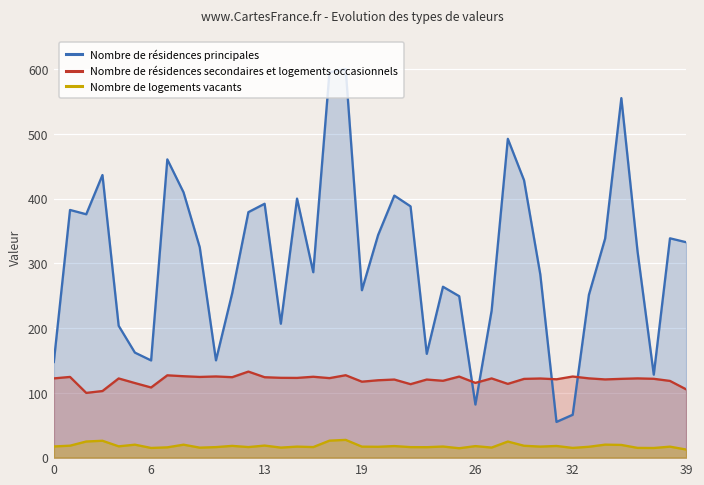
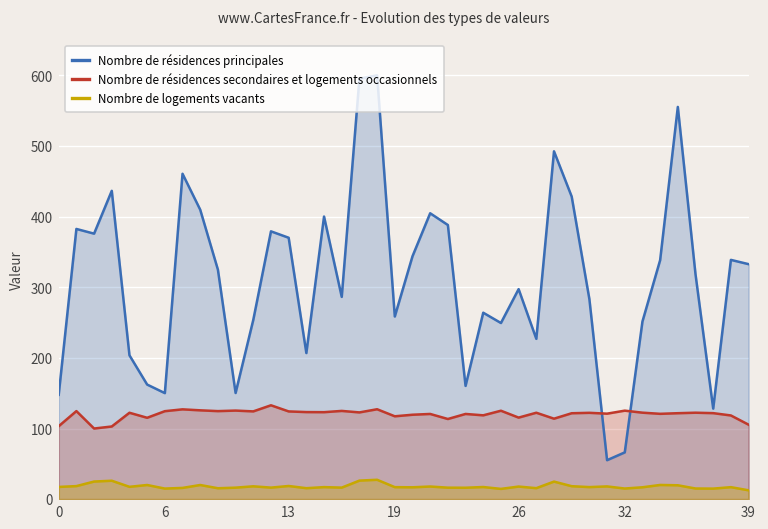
  {
    "Nombre de résidences principales": {
      "0": 150,
      "6": 150,
-     "13": 390,
+     "13": 370,
      "19": 260,
-     "26": 80,
+     "26": 300,
      "32": 70,
      "39": 330
    },
    "Nombre de résidences secondaires et logements occasionnels": {
-     "0": 120,
-     "6": 110,
+     "0": 100,
+     "6": 120,
      "13": 120,
      "19": 120,
      "26": 120,
      "32": 130,
      "39": 110
    },
    "Nombre de logements vacants": {
      "0": 20,
      "6": 20,
      "13": 20,
      "19": 20,
      "26": 20,
      "32": 20,
      "39": 10
    }
  }
